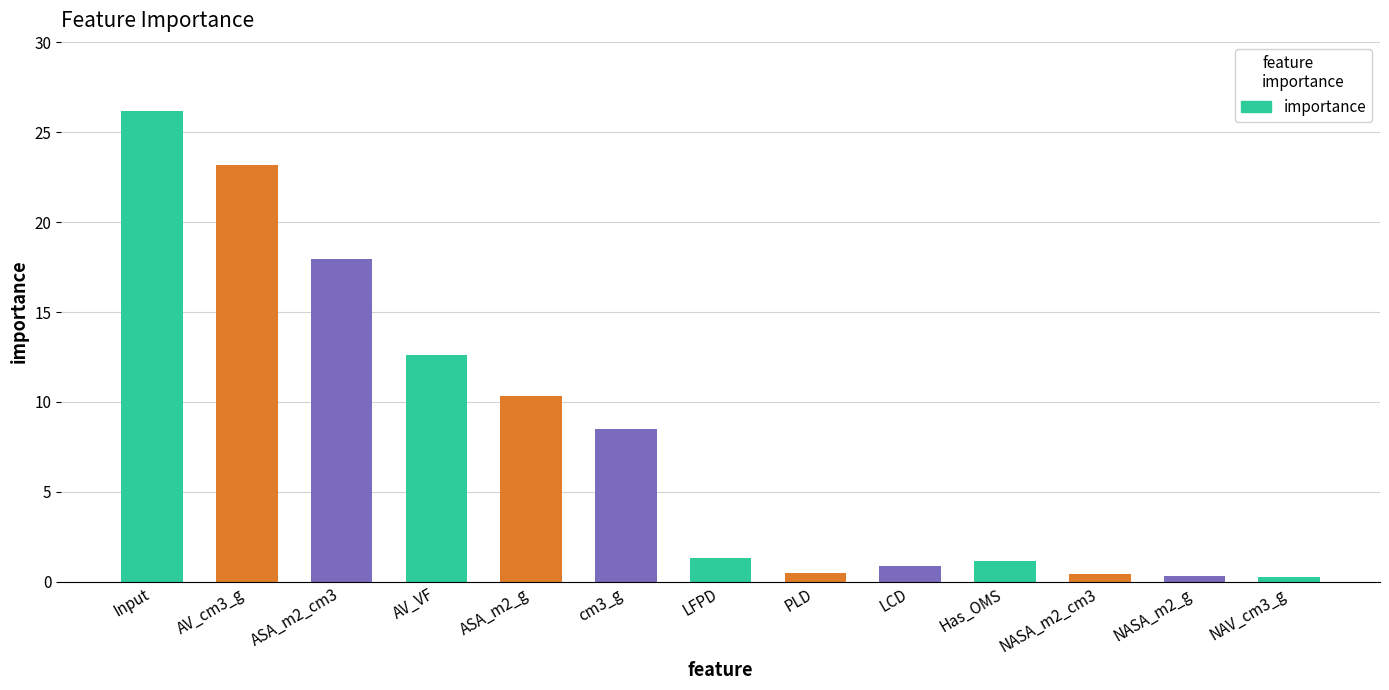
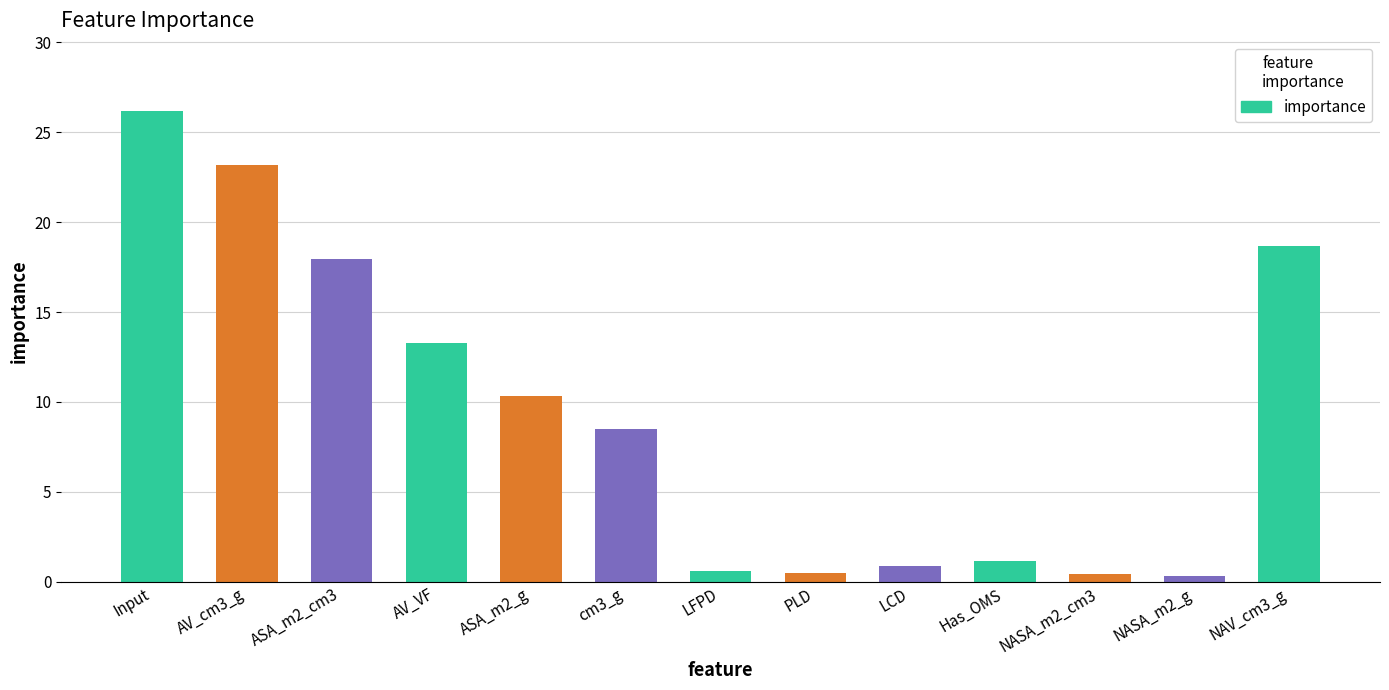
  {
    "Input": 26.2,
    "AV_cm3_g": 23.2,
    "ASA_m2_cm3": 18.0,
-   "AV_VF": 12.6,
+   "AV_VF": 13.3,
    "ASA_m2_g": 10.3,
    "cm3_g": 8.5,
-   "LFPD": 1.3,
+   "LFPD": 0.6,
    "PLD": 0.5,
    "LCD": 0.8,
    "Has_OMS": 1.1,
    "NASA_m2_cm3": 0.4,
    "NASA_m2_g": 0.3,
-   "NAV_cm3_g": 0.2
+   "NAV_cm3_g": 18.7
  }
